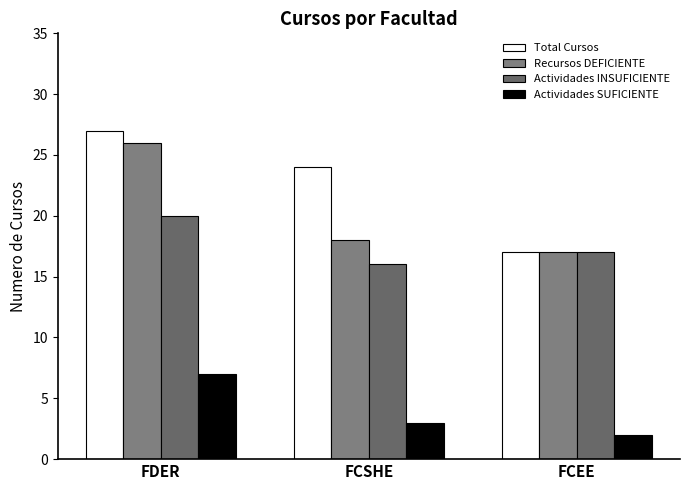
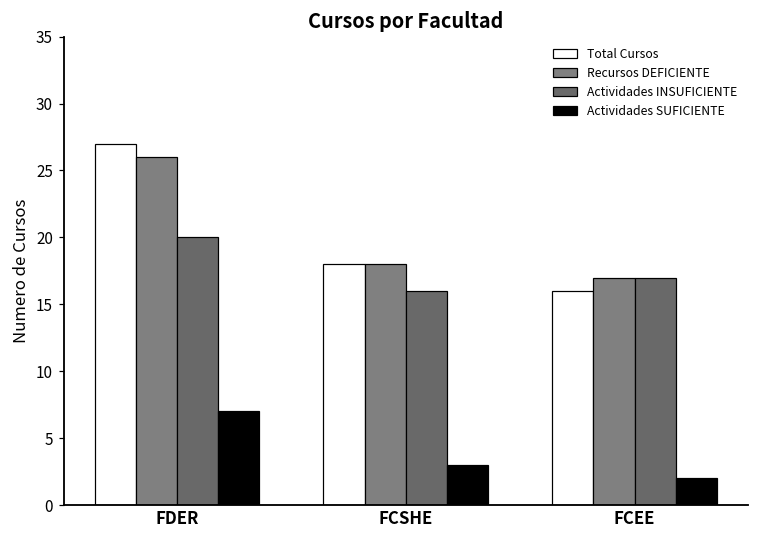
  {
    "Total Cursos": {
      "FDER": 27,
-     "FCSHE": 24,
-     "FCEE": 17
+     "FCSHE": 18,
+     "FCEE": 16
    },
    "Actividades SUFICIENTE": {
      "FDER": 7,
      "FCSHE": 3,
      "FCEE": 2
    }
  }
